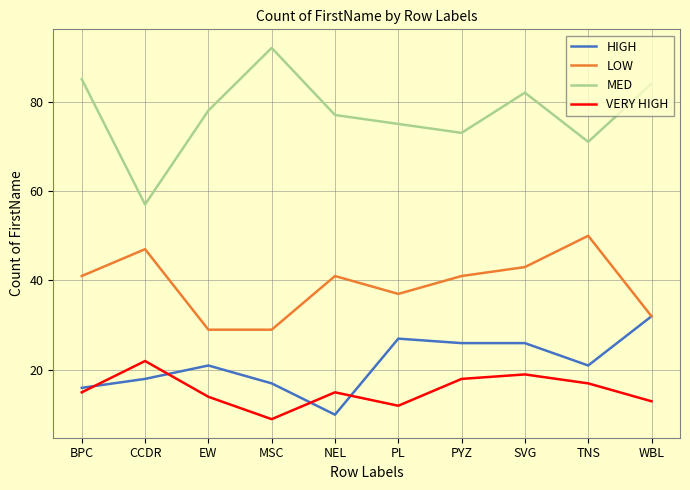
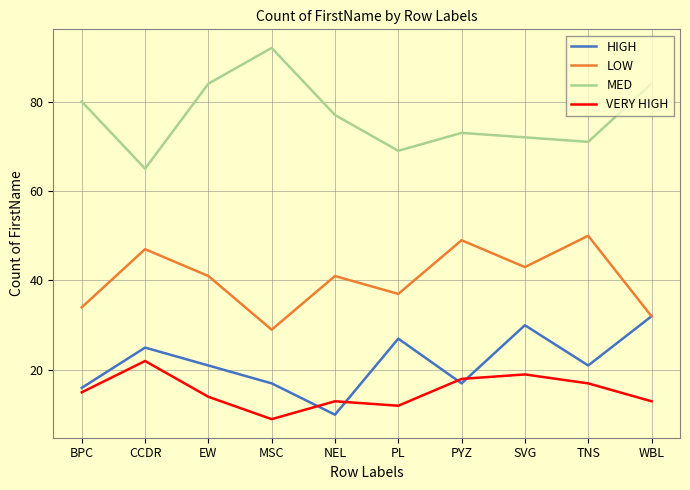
  {
    "HIGH": {
      "BPC": 16,
-     "CCDR": 18,
+     "CCDR": 25,
      "EW": 21,
      "MSC": 17,
      "NEL": 10,
      "PL": 27,
-     "PYZ": 26,
-     "SVG": 26,
+     "PYZ": 17,
+     "SVG": 30,
      "TNS": 21
    },
    "LOW": {
-     "BPC": 41,
+     "BPC": 34,
      "CCDR": 47,
-     "EW": 29,
+     "EW": 41,
      "MSC": 29,
      "NEL": 41,
      "PL": 37,
-     "PYZ": 41,
+     "PYZ": 49,
      "SVG": 43,
      "TNS": 50
    },
    "MED": {
-     "BPC": 85,
-     "CCDR": 57,
-     "EW": 78,
+     "BPC": 80,
+     "CCDR": 65,
+     "EW": 84,
      "MSC": 92,
      "NEL": 77,
-     "PL": 75,
+     "PL": 69,
      "PYZ": 73,
-     "SVG": 82,
+     "SVG": 72,
      "TNS": 71
    },
    "VERY HIGH": {
      "BPC": 15,
      "CCDR": 22,
      "EW": 14,
      "MSC": 9,
-     "NEL": 15,
+     "NEL": 13,
      "PL": 12,
      "PYZ": 18,
      "SVG": 19,
      "TNS": 17,
      "WBL": 13
    }
  }
